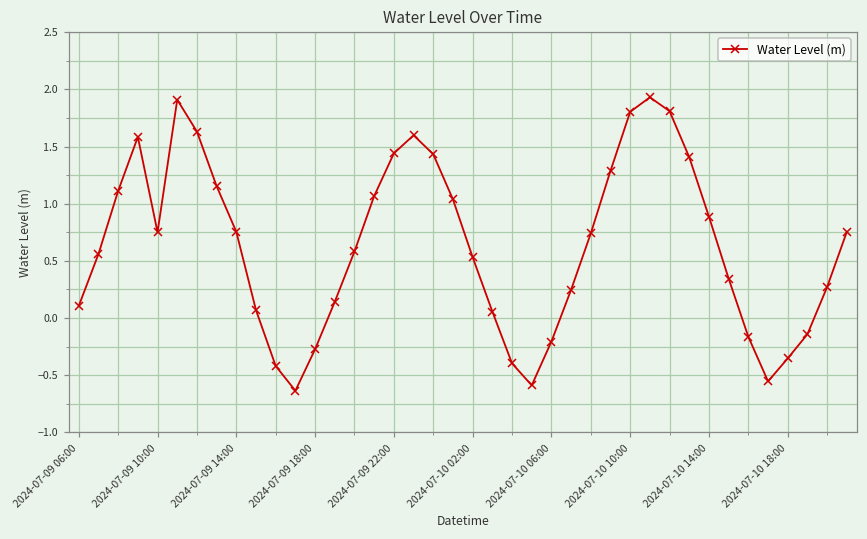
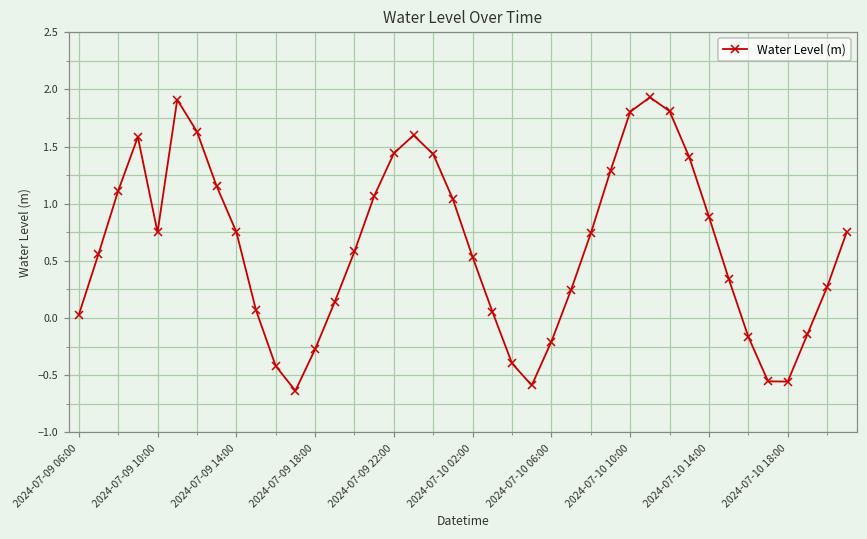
  {
-   "2024-07-09 06:00": 0.11,
+   "2024-07-09 06:00": 0.03,
    "2024-07-09 10:00": 0.75,
    "2024-07-09 14:00": 0.75,
    "2024-07-09 18:00": -0.27,
    "2024-07-09 22:00": 1.44,
    "2024-07-10 02:00": 0.53,
    "2024-07-10 06:00": -0.21,
    "2024-07-10 10:00": 1.80,
    "2024-07-10 14:00": 0.89,
-   "2024-07-10 18:00": -0.35
+   "2024-07-10 18:00": -0.56
  }
